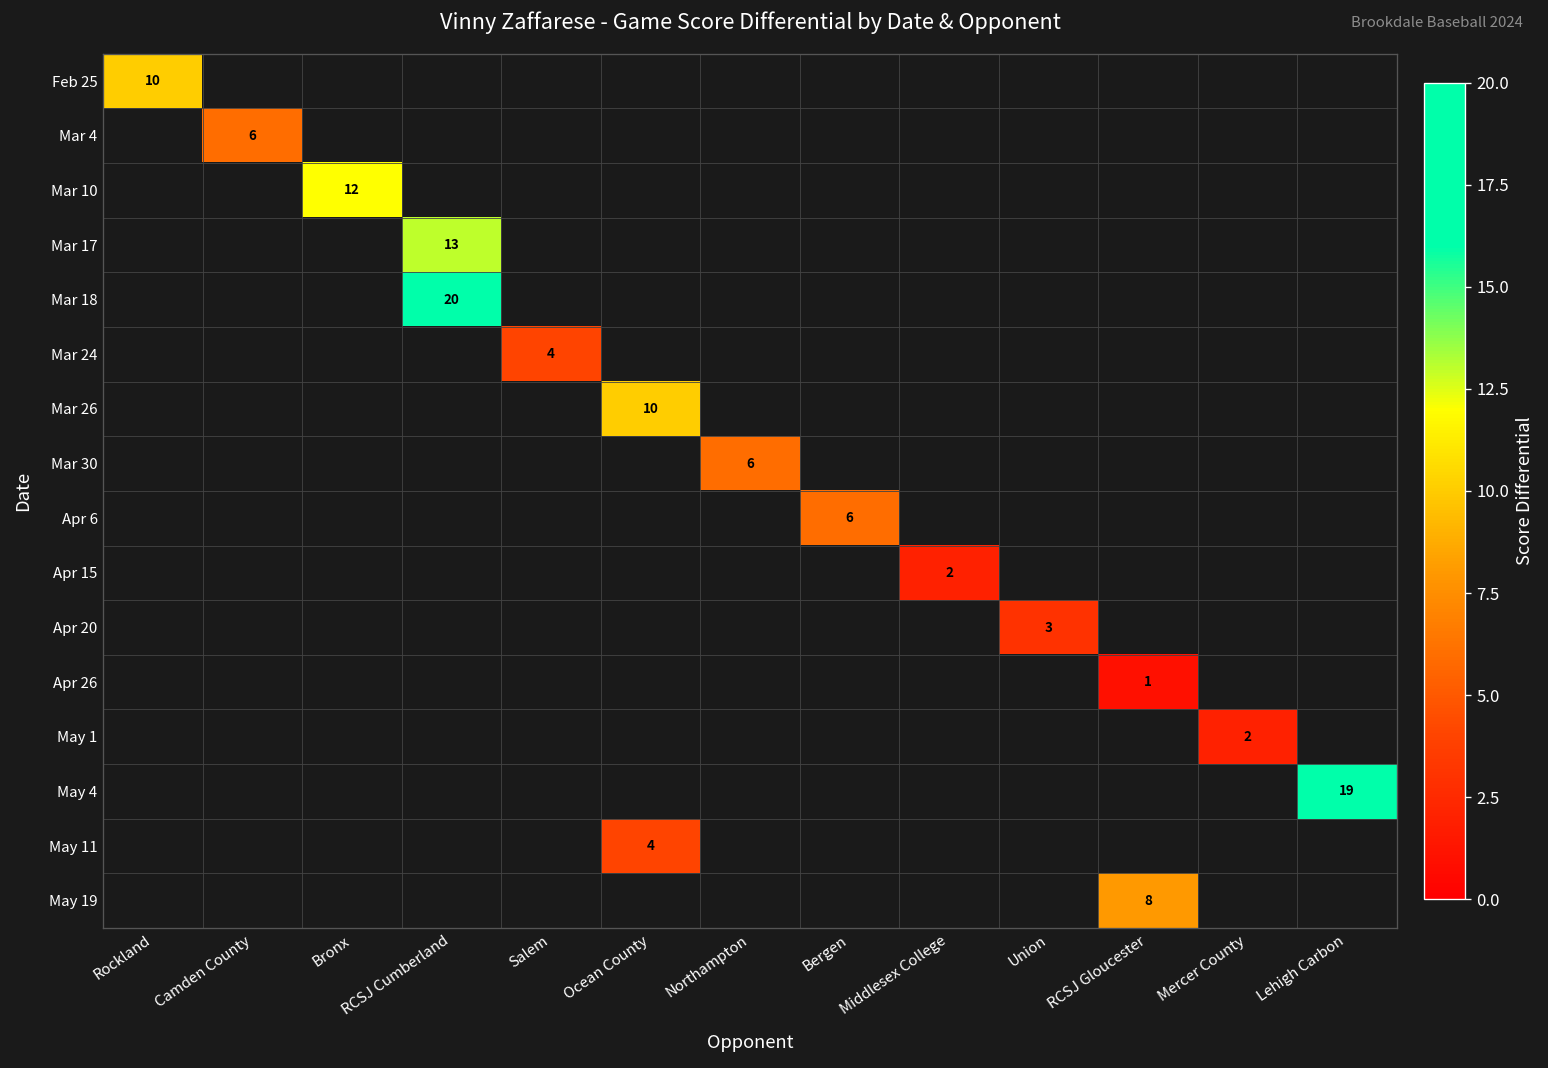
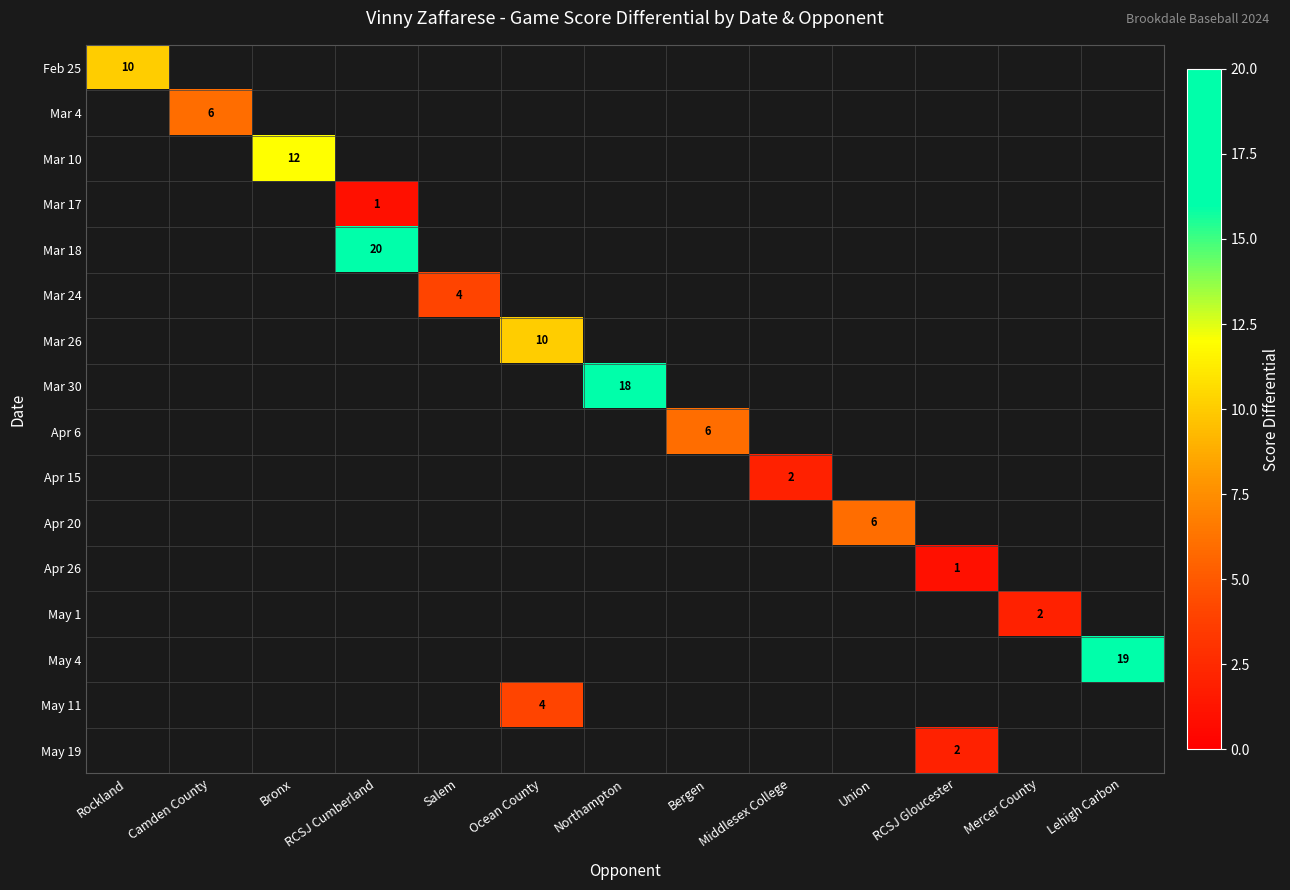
  {
    "Feb 25": {
      "Rockland": 10
    },
    "Mar 4": {
      "Camden County": 6
    },
    "Mar 10": {
      "Bronx": 12
    },
    "Mar 17": {
-     "RCSJ Cumberland": 13
+     "RCSJ Cumberland": 1
    },
    "Mar 18": {
      "RCSJ Cumberland": 20
    },
    "Mar 24": {
      "Salem": 4
    },
    "Mar 26": {
      "Ocean County": 10
    },
    "Mar 30": {
-     "Northampton": 6
+     "Northampton": 18
    },
    "Apr 6": {
      "Bergen": 6
    },
    "Apr 15": {
      "Middlesex College": 2
    },
    "Apr 20": {
-     "Union": 3
+     "Union": 6
    },
    "Apr 26": {
      "RCSJ Gloucester": 1
    },
    "May 1": {
      "Mercer County": 2
    },
    "May 4": {
      "Lehigh Carbon": 19
    },
    "May 11": {
      "Ocean County": 4
    },
    "May 19": {
-     "RCSJ Gloucester": 8
+     "RCSJ Gloucester": 2
    }
  }
